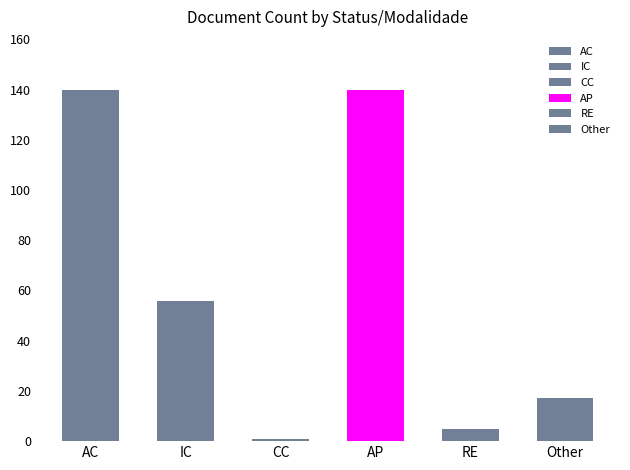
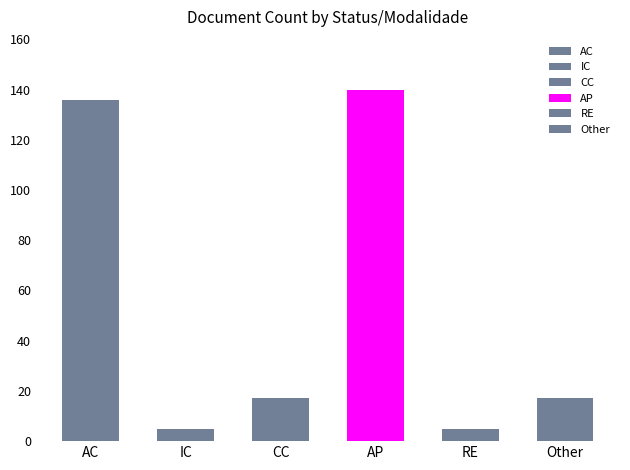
  {
-   "AC": 140,
-   "IC": 56,
-   "CC": 1,
+   "AC": 136,
+   "IC": 5,
+   "CC": 17,
    "AP": 140,
    "RE": 5,
    "Other": 17
  }
